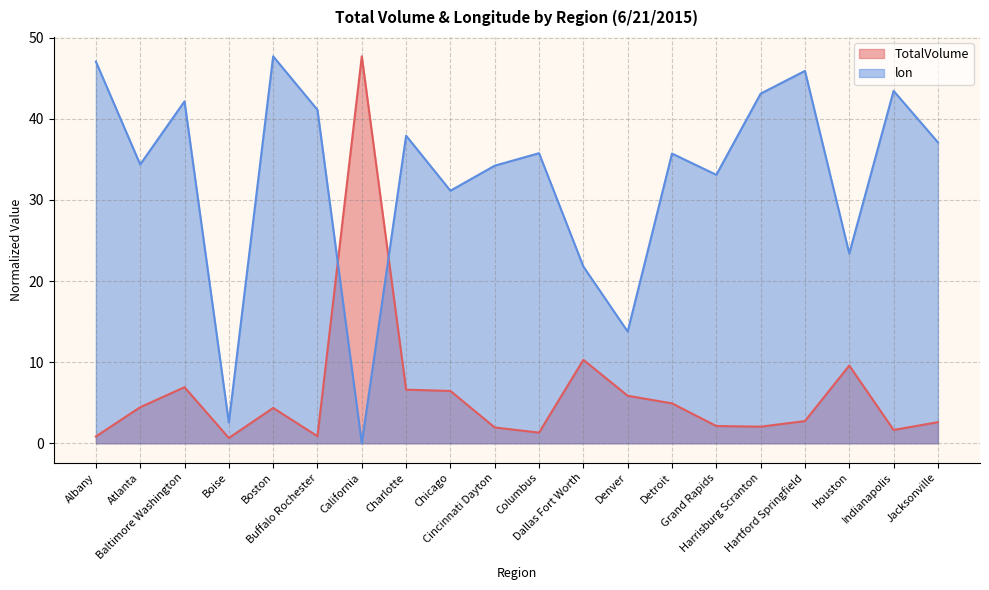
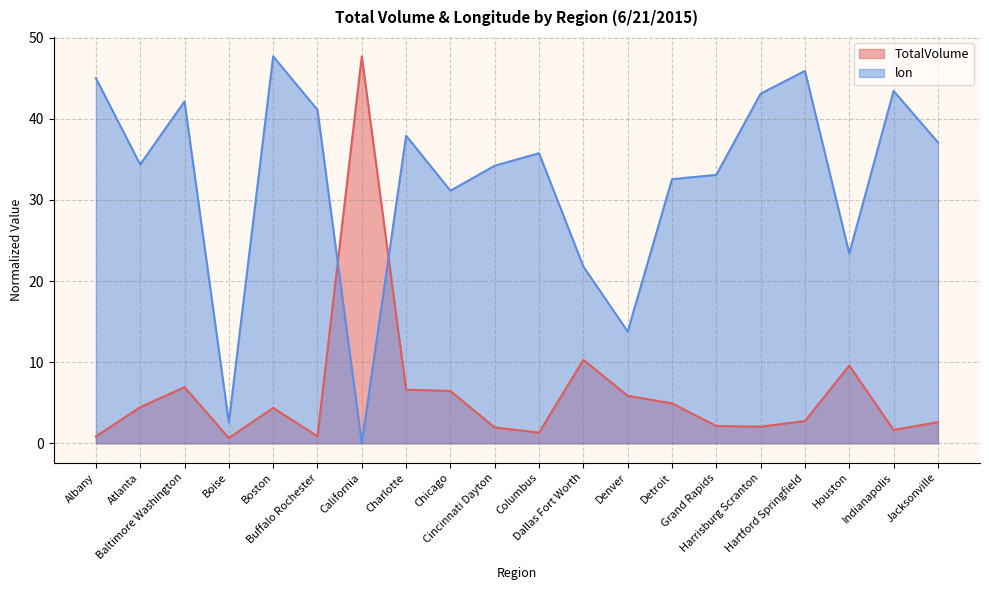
  {
    "TotalVolume": {
      "Albany": 1,
      "Atlanta": 4,
      "Baltimore Washington": 7,
      "Boise": 1,
      "Boston": 4,
      "Buffalo Rochester": 1,
      "California": 48,
      "Charlotte": 7,
      "Chicago": 6,
      "Cincinnati Dayton": 2,
      "Columbus": 1,
      "Dallas Fort Worth": 10,
      "Denver": 6,
      "Detroit": 5,
      "Grand Rapids": 2,
      "Harrisburg Scranton": 2,
      "Hartford Springfield": 3,
      "Houston": 10,
      "Indianapolis": 2,
      "Jacksonville": 3
    },
    "lon": {
-     "Albany": 47,
+     "Albany": 45,
      "Atlanta": 34,
      "Baltimore Washington": 42,
      "Boise": 3,
      "Boston": 48,
      "Buffalo Rochester": 41,
      "California": 0,
      "Charlotte": 38,
      "Chicago": 31,
      "Cincinnati Dayton": 34,
      "Columbus": 36,
      "Dallas Fort Worth": 22,
      "Denver": 14,
-     "Detroit": 36,
+     "Detroit": 33,
      "Grand Rapids": 33,
      "Harrisburg Scranton": 43,
      "Hartford Springfield": 46,
      "Houston": 23,
      "Indianapolis": 43,
      "Jacksonville": 37
    }
  }
